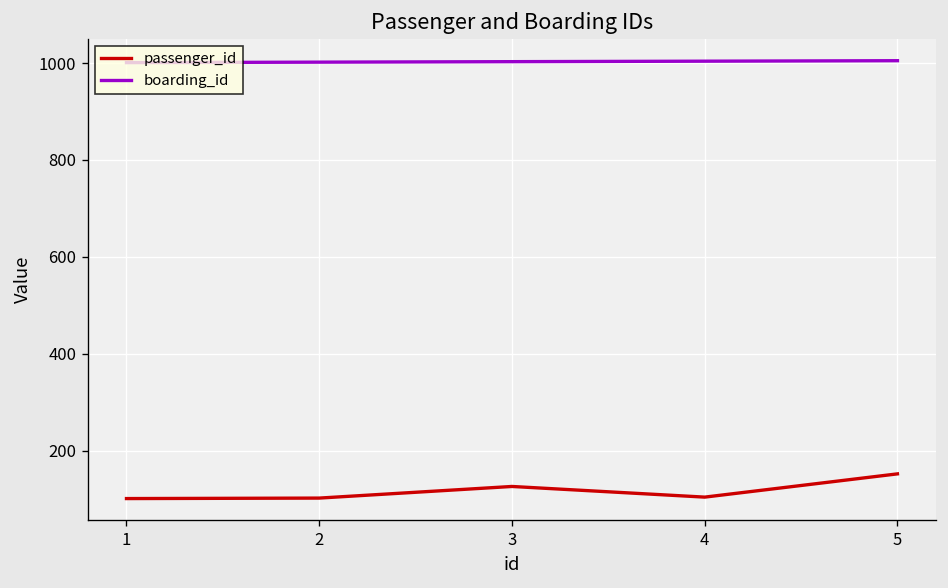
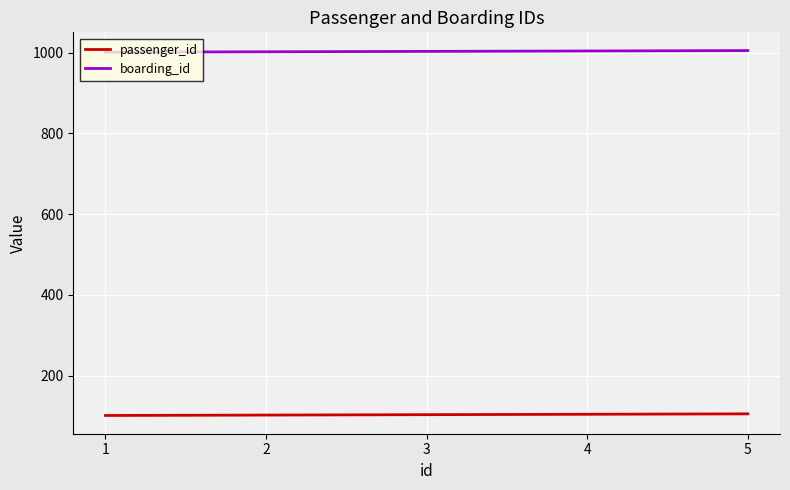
  {
    "passenger_id": {
      "1": 100,
      "2": 100,
-     "3": 130,
+     "3": 100,
      "4": 100,
-     "5": 150
+     "5": 110
    },
    "boarding_id": {
      "2": 1000,
      "3": 1000,
      "4": 1000,
      "5": 1010
    }
  }
